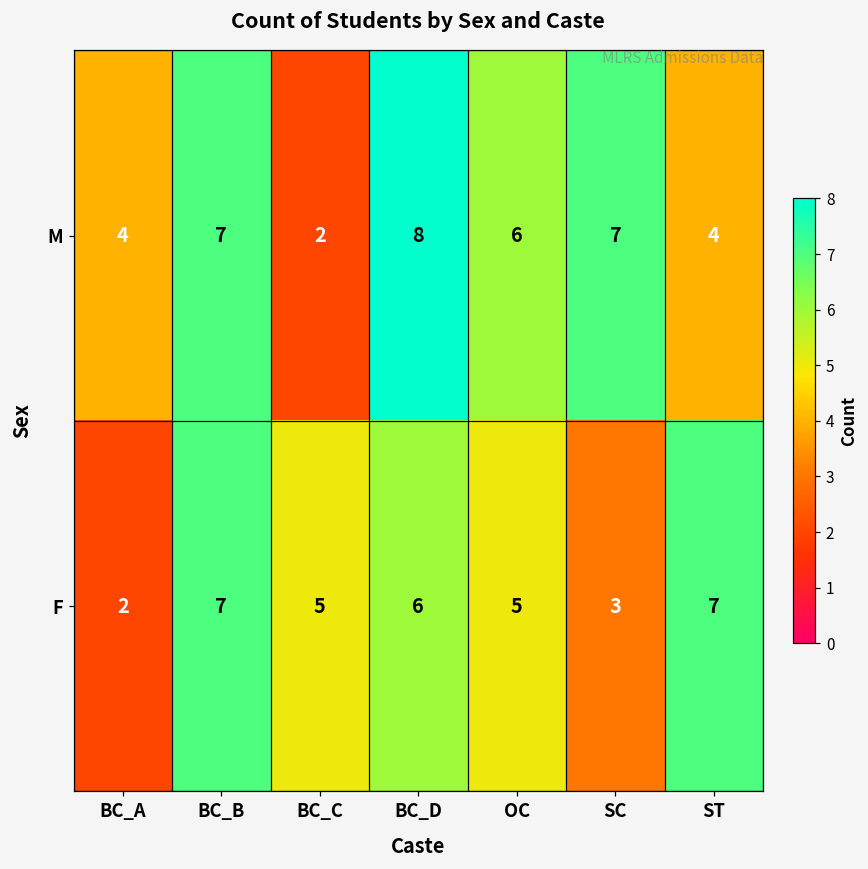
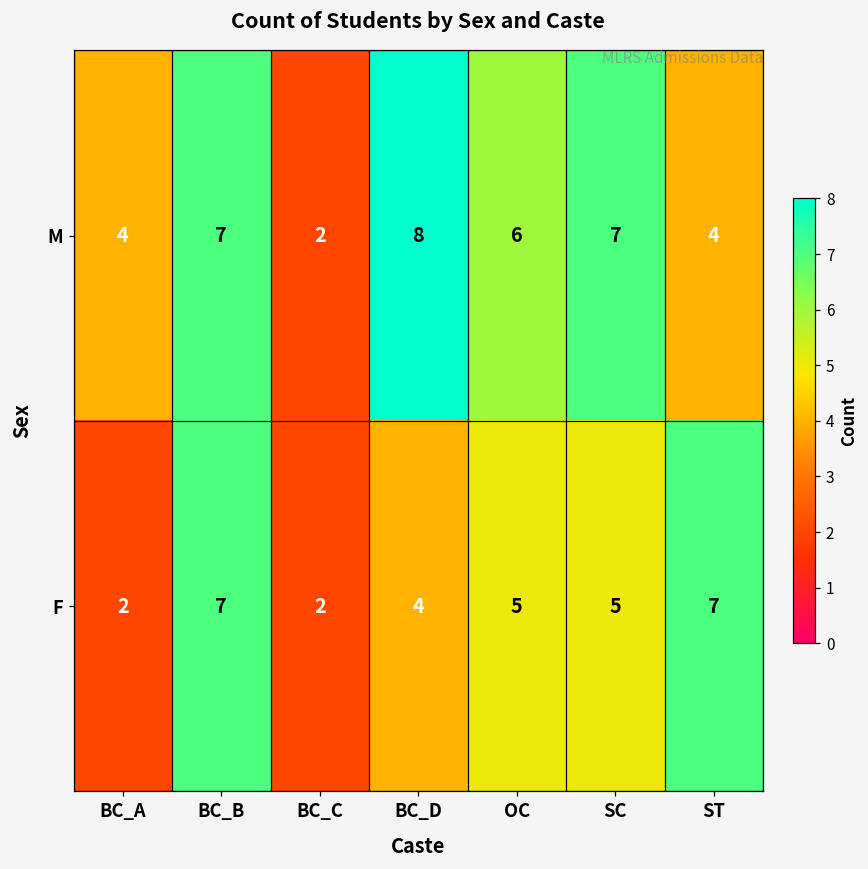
  {
    "M": {
      "BC_A": 4,
      "BC_B": 7,
      "BC_C": 2,
      "BC_D": 8,
      "OC": 6,
      "SC": 7
    },
    "F": {
      "BC_A": 2,
      "BC_B": 7,
-     "BC_C": 5,
-     "BC_D": 6,
+     "BC_C": 2,
+     "BC_D": 4,
      "OC": 5,
-     "SC": 3,
+     "SC": 5,
      "ST": 7
    }
  }
